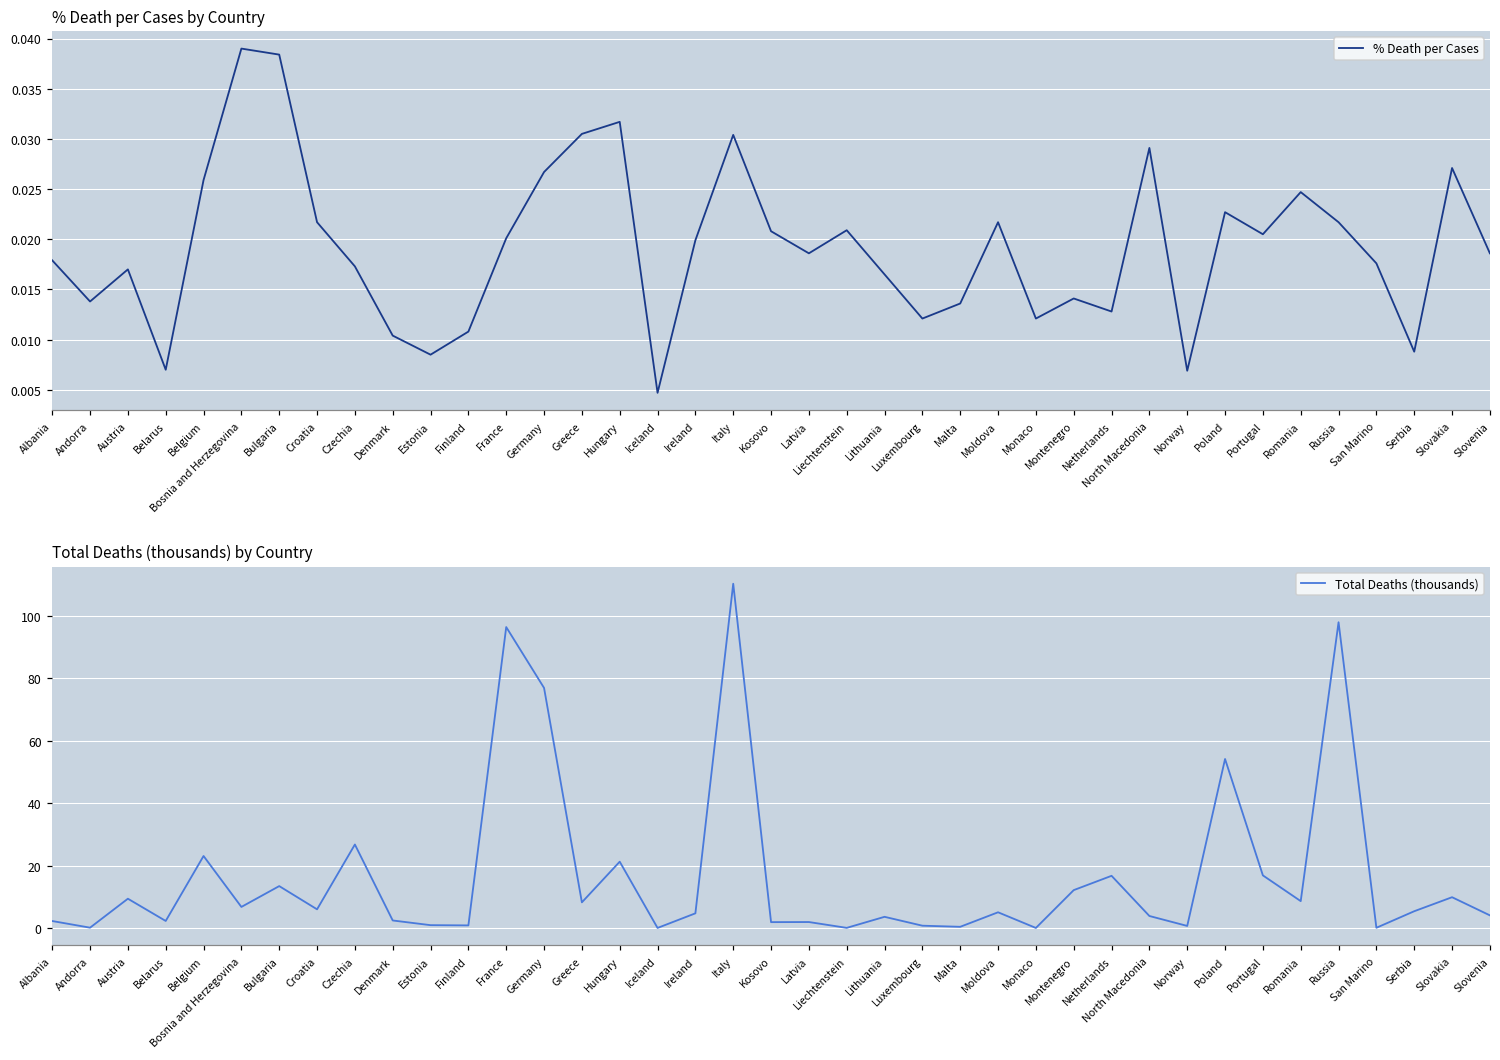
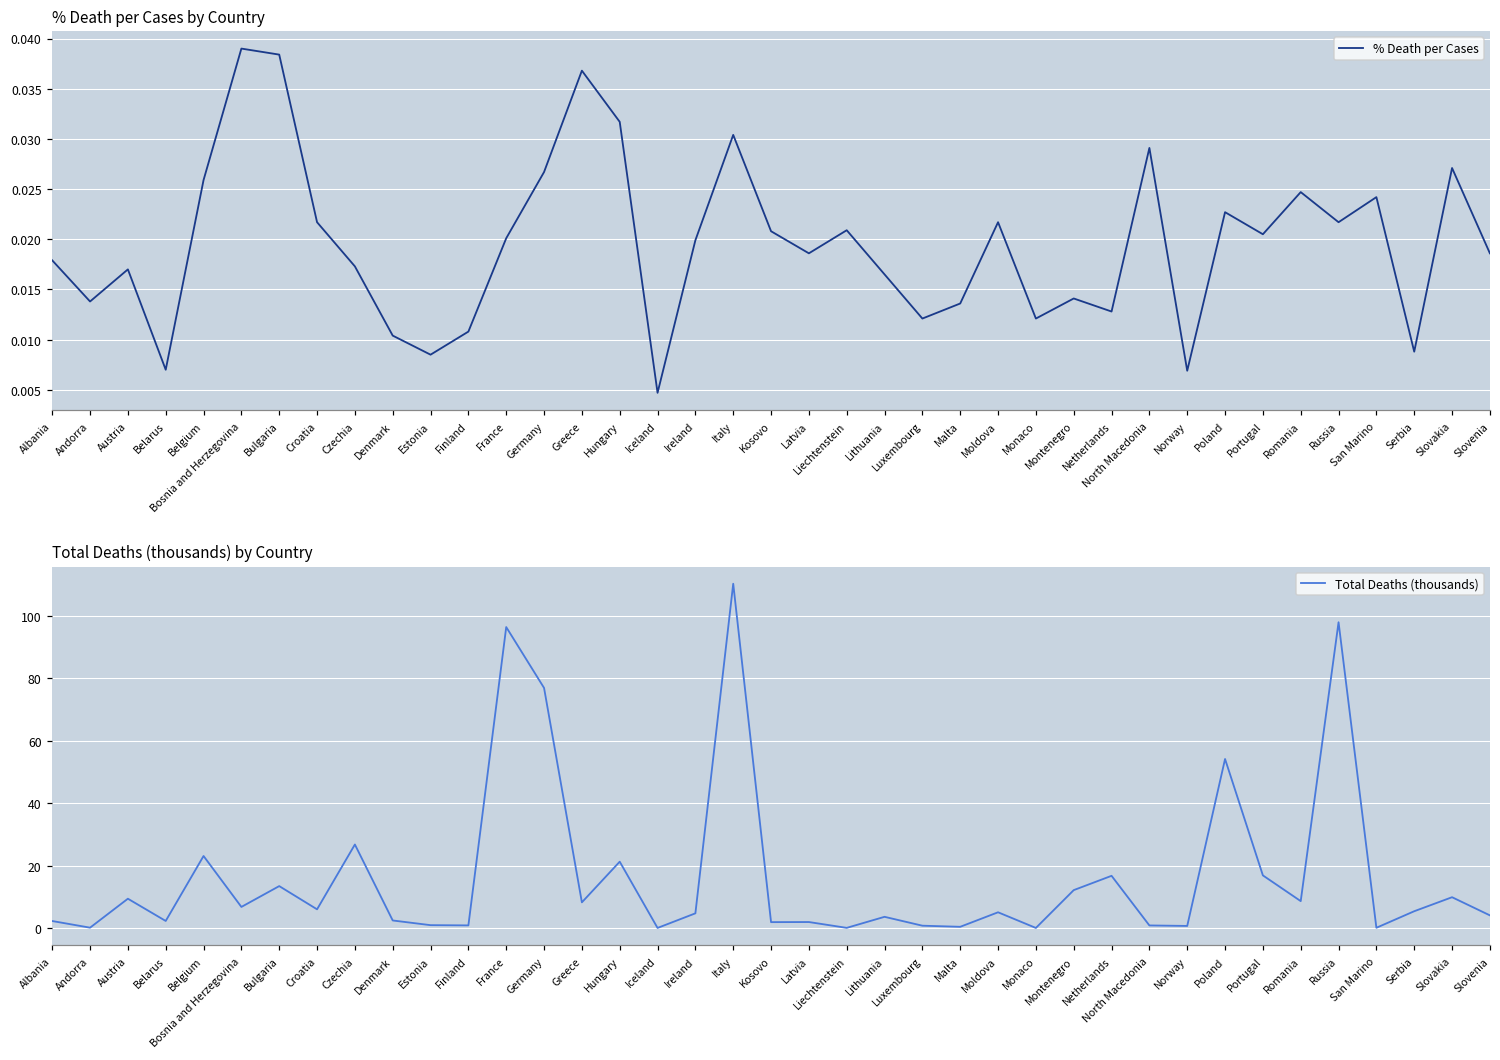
  {
    "% Death per Cases by Country": {
      "Albania": 0.018,
      "Andorra": 0.014,
      "Austria": 0.017,
      "Belarus": 0.007,
      "Belgium": 0.026,
      "Bosnia and Herzegovina": 0.039,
      "Bulgaria": 0.038,
      "Croatia": 0.022,
      "Czechia": 0.017,
      "Denmark": 0.010,
      "Estonia": 0.009,
      "Finland": 0.011,
      "France": 0.020,
      "Germany": 0.027,
-     "Greece": 0.031,
+     "Greece": 0.037,
      "Hungary": 0.032,
      "Iceland": 0.005,
      "Ireland": 0.020,
      "Italy": 0.030,
      "Kosovo": 0.021,
      "Latvia": 0.019,
      "Liechtenstein": 0.021,
      "Lithuania": 0.017,
      "Luxembourg": 0.012,
      "Malta": 0.014,
      "Moldova": 0.022,
      "Monaco": 0.012,
      "Montenegro": 0.014,
      "Netherlands": 0.013,
      "North Macedonia": 0.029,
      "Norway": 0.007,
      "Poland": 0.023,
      "Portugal": 0.021,
      "Romania": 0.025,
      "Russia": 0.022,
-     "San Marino": 0.018,
+     "San Marino": 0.024,
      "Serbia": 0.009,
      "Slovakia": 0.027,
      "Slovenia": 0.019
    },
    "Total Deaths (thousands) by Country": {
      "Albania": 2,
      "Andorra": 0,
      "Austria": 9,
      "Belarus": 2,
      "Belgium": 23,
      "Bosnia and Herzegovina": 7,
      "Bulgaria": 13,
      "Croatia": 6,
      "Czechia": 27,
      "Denmark": 2,
      "Estonia": 1,
      "Finland": 1,
      "France": 96,
      "Germany": 77,
      "Greece": 8,
      "Hungary": 21,
      "Iceland": 0,
      "Ireland": 5,
      "Italy": 110,
      "Kosovo": 2,
      "Latvia": 2,
      "Liechtenstein": 0,
      "Lithuania": 4,
      "Luxembourg": 1,
      "Malta": 0,
      "Moldova": 5,
      "Monaco": 0,
      "Montenegro": 12,
      "Netherlands": 17,
-     "North Macedonia": 4,
+     "North Macedonia": 1,
      "Norway": 1,
      "Poland": 54,
      "Portugal": 17,
      "Romania": 9,
      "Russia": 98,
      "San Marino": 0,
      "Serbia": 5,
      "Slovakia": 10,
      "Slovenia": 4
    }
  }
